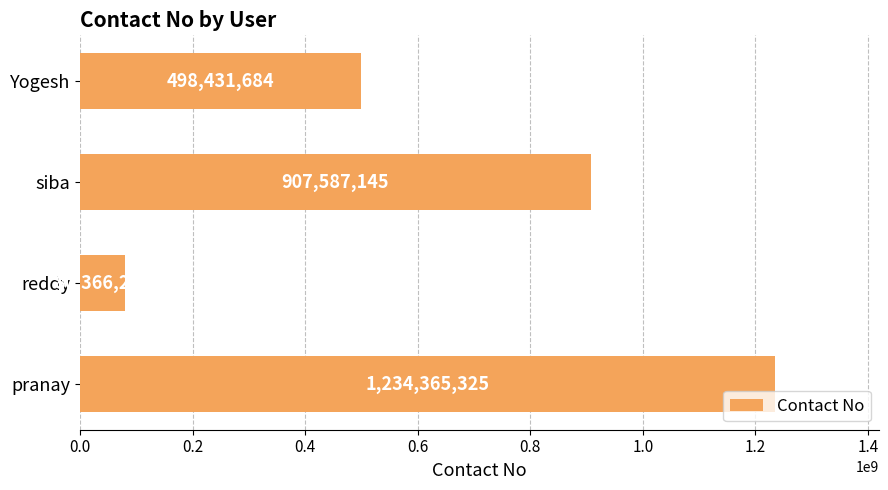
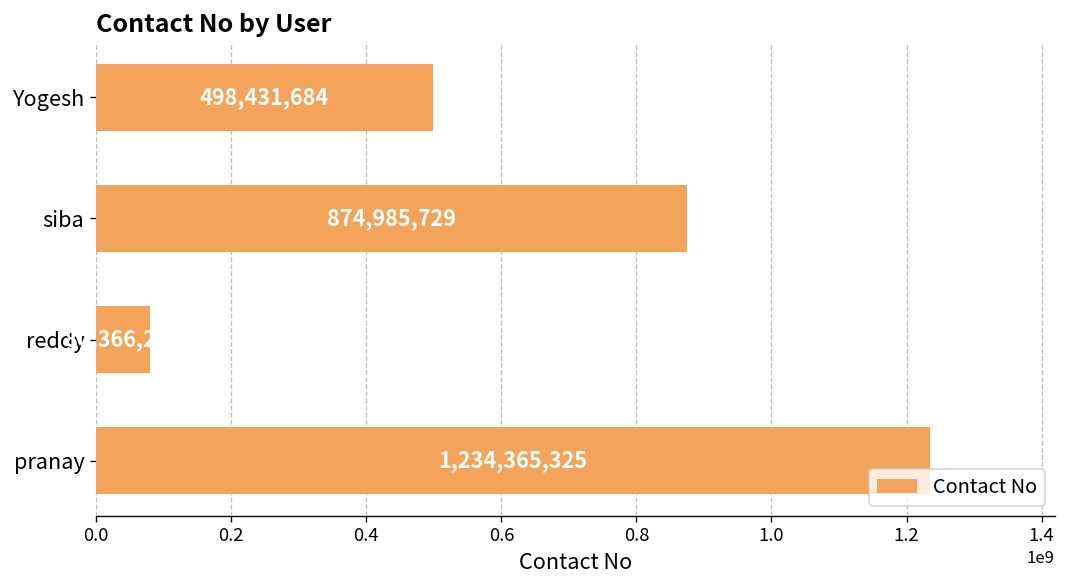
  {
    "Yogesh": "498,431,684",
-   "siba": "907,587,145",
+   "siba": "874,985,729",
    "pranay": "1,234,365,325"
  }
